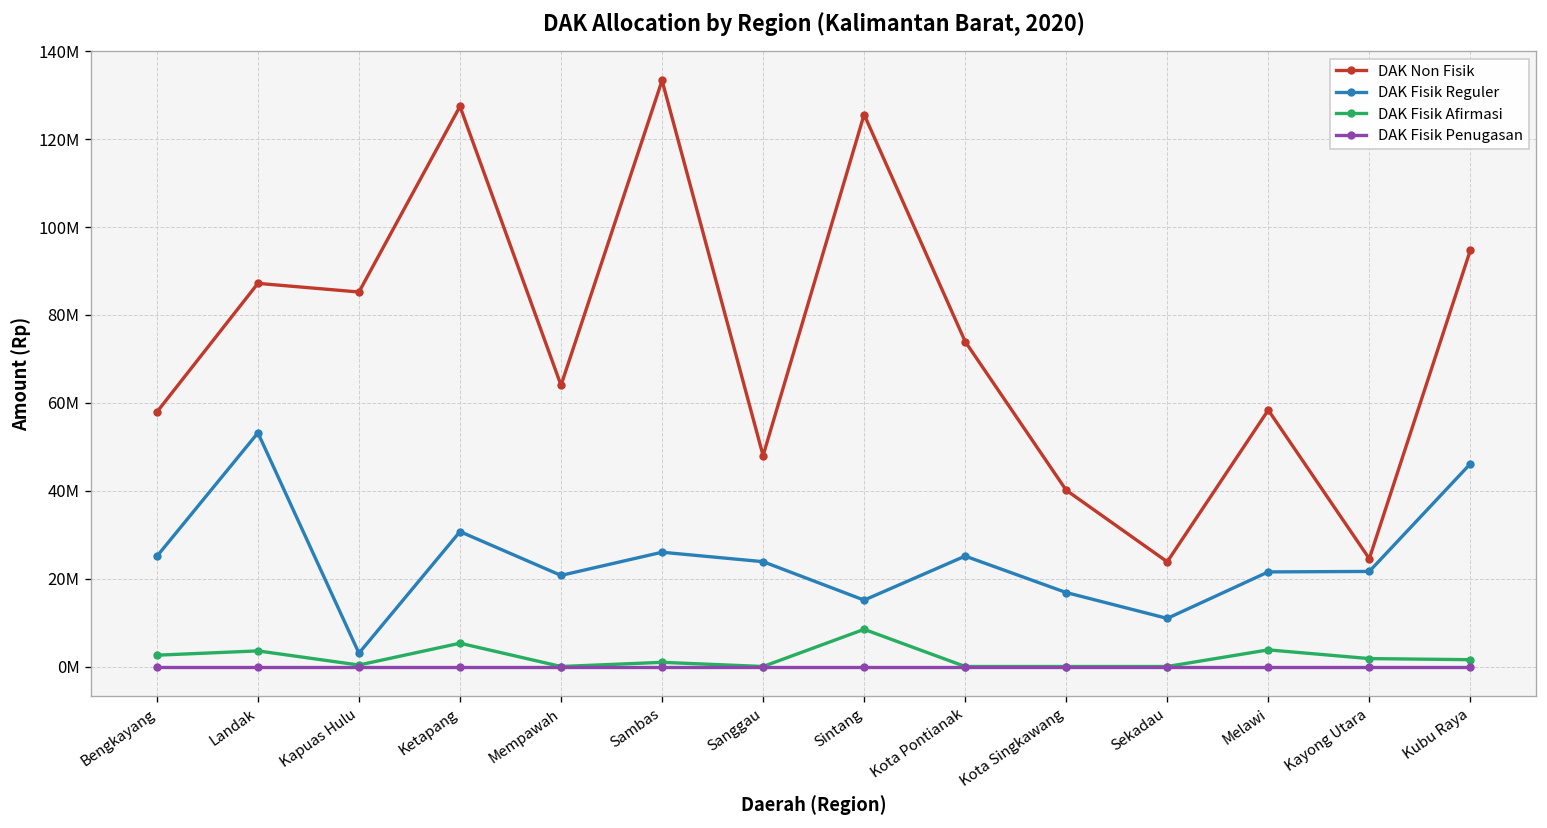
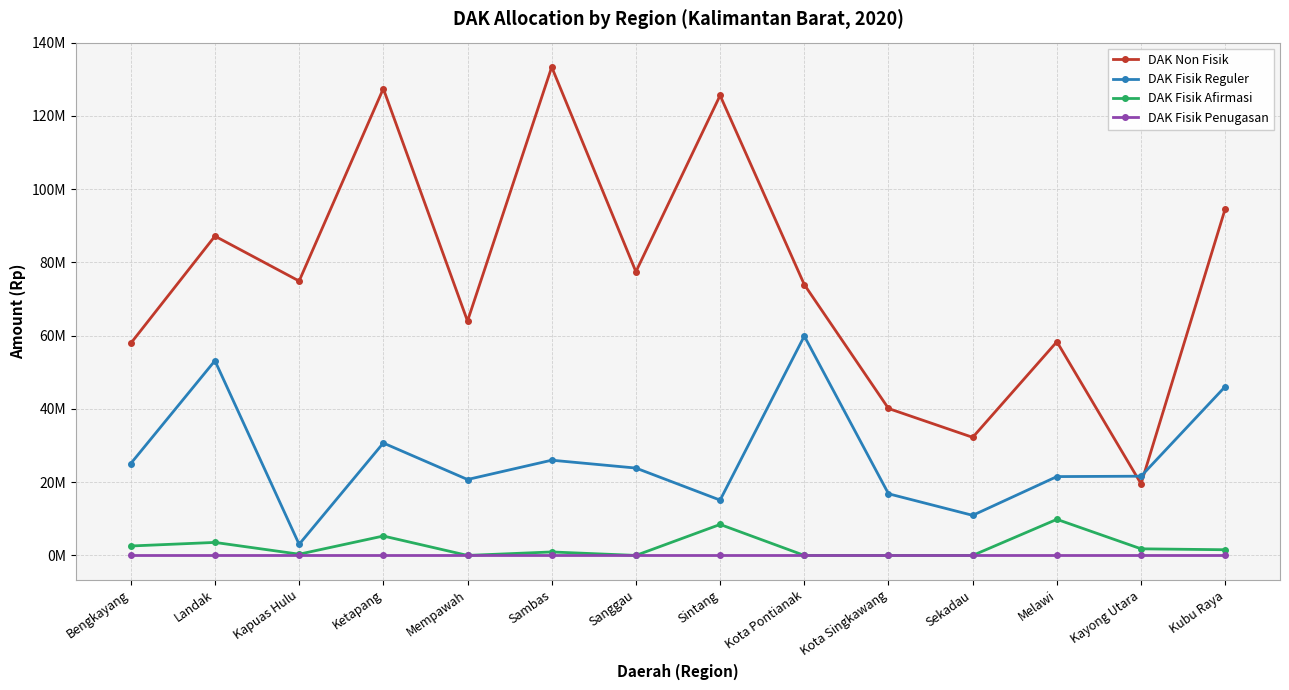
  {
    "DAK Non Fisik": {
      "Bengkayang": 58000000,
      "Landak": 87000000,
-     "Kapuas Hulu": 85000000,
+     "Kapuas Hulu": 75000000,
      "Ketapang": 127000000,
      "Mempawah": 64000000,
      "Sambas": 133000000,
-     "Sanggau": 48000000,
+     "Sanggau": 77000000,
      "Sintang": 126000000,
      "Kota Pontianak": 74000000,
      "Kota Singkawang": 40000000,
-     "Sekadau": 24000000,
+     "Sekadau": 32000000,
      "Melawi": 58000000,
-     "Kayong Utara": 25000000,
+     "Kayong Utara": 20000000,
      "Kubu Raya": 95000000
    },
    "DAK Fisik Reguler": {
      "Bengkayang": 25000000,
      "Landak": 53000000,
      "Kapuas Hulu": 3000000,
      "Ketapang": 31000000,
      "Mempawah": 21000000,
      "Sambas": 26000000,
      "Sanggau": 24000000,
      "Sintang": 15000000,
-     "Kota Pontianak": 25000000,
+     "Kota Pontianak": 60000000,
      "Kota Singkawang": 17000000,
      "Sekadau": 11000000,
      "Melawi": 22000000,
      "Kayong Utara": 22000000,
      "Kubu Raya": 46000000
    },
    "DAK Fisik Afirmasi": {
      "Bengkayang": 3000000,
      "Landak": 4000000,
      "Ketapang": 5000000,
      "Sambas": 1000000,
      "Sintang": 8000000,
-     "Melawi": 4000000,
+     "Melawi": 10000000,
      "Kayong Utara": 2000000,
      "Kubu Raya": 2000000
    },
    "DAK Fisik Penugasan": {
      "Bengkayang": 0,
      "Landak": 0,
      "Ketapang": 0,
      "Sambas": 0,
      "Sintang": 0,
      "Melawi": 0,
      "Kayong Utara": 0,
      "Kubu Raya": 0
    }
  }
